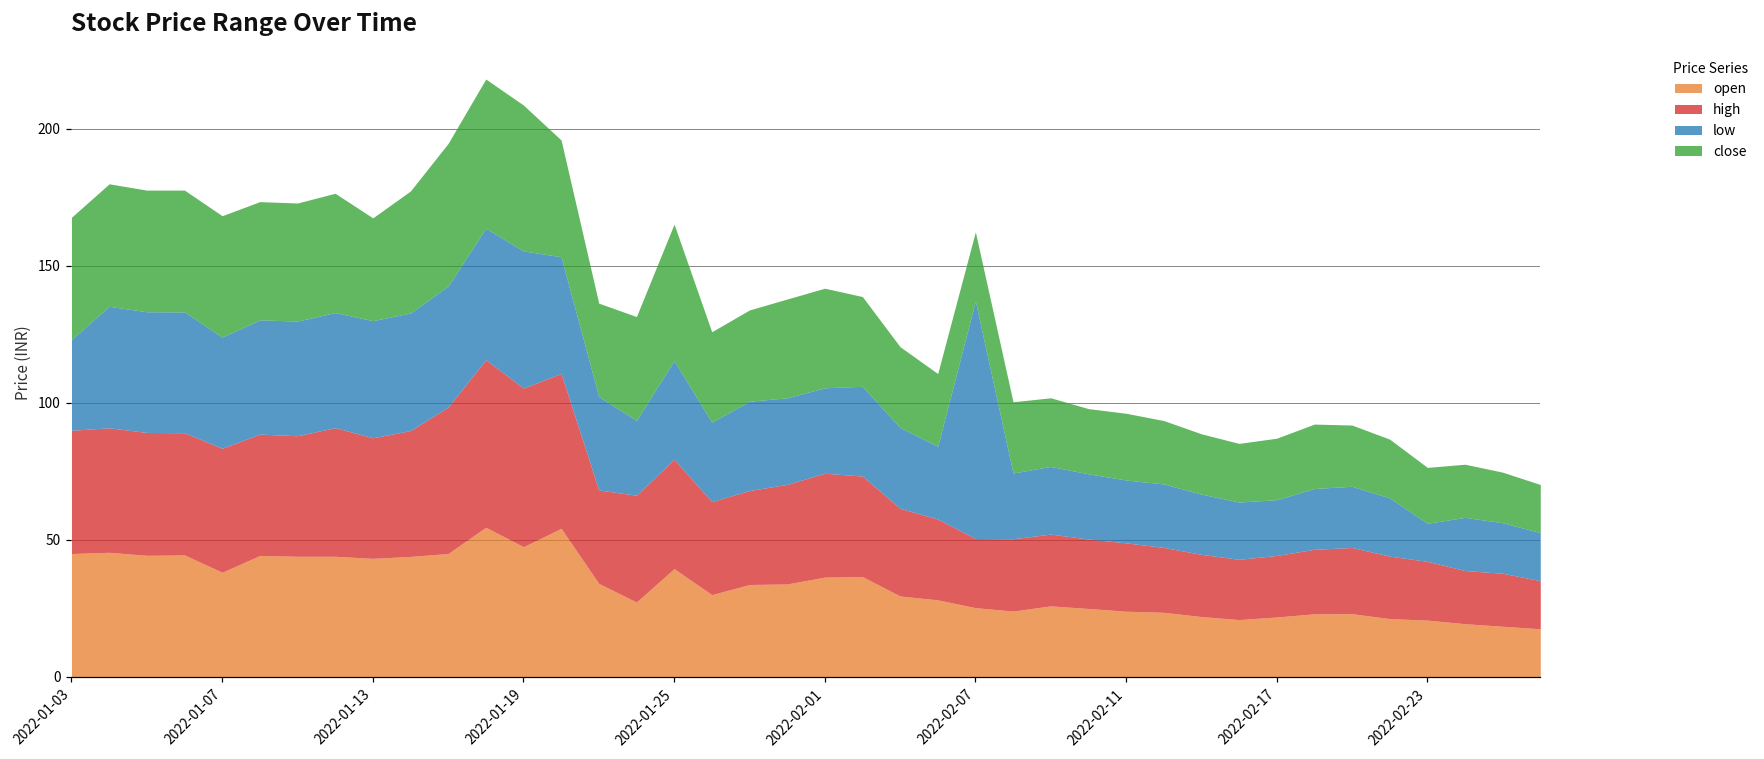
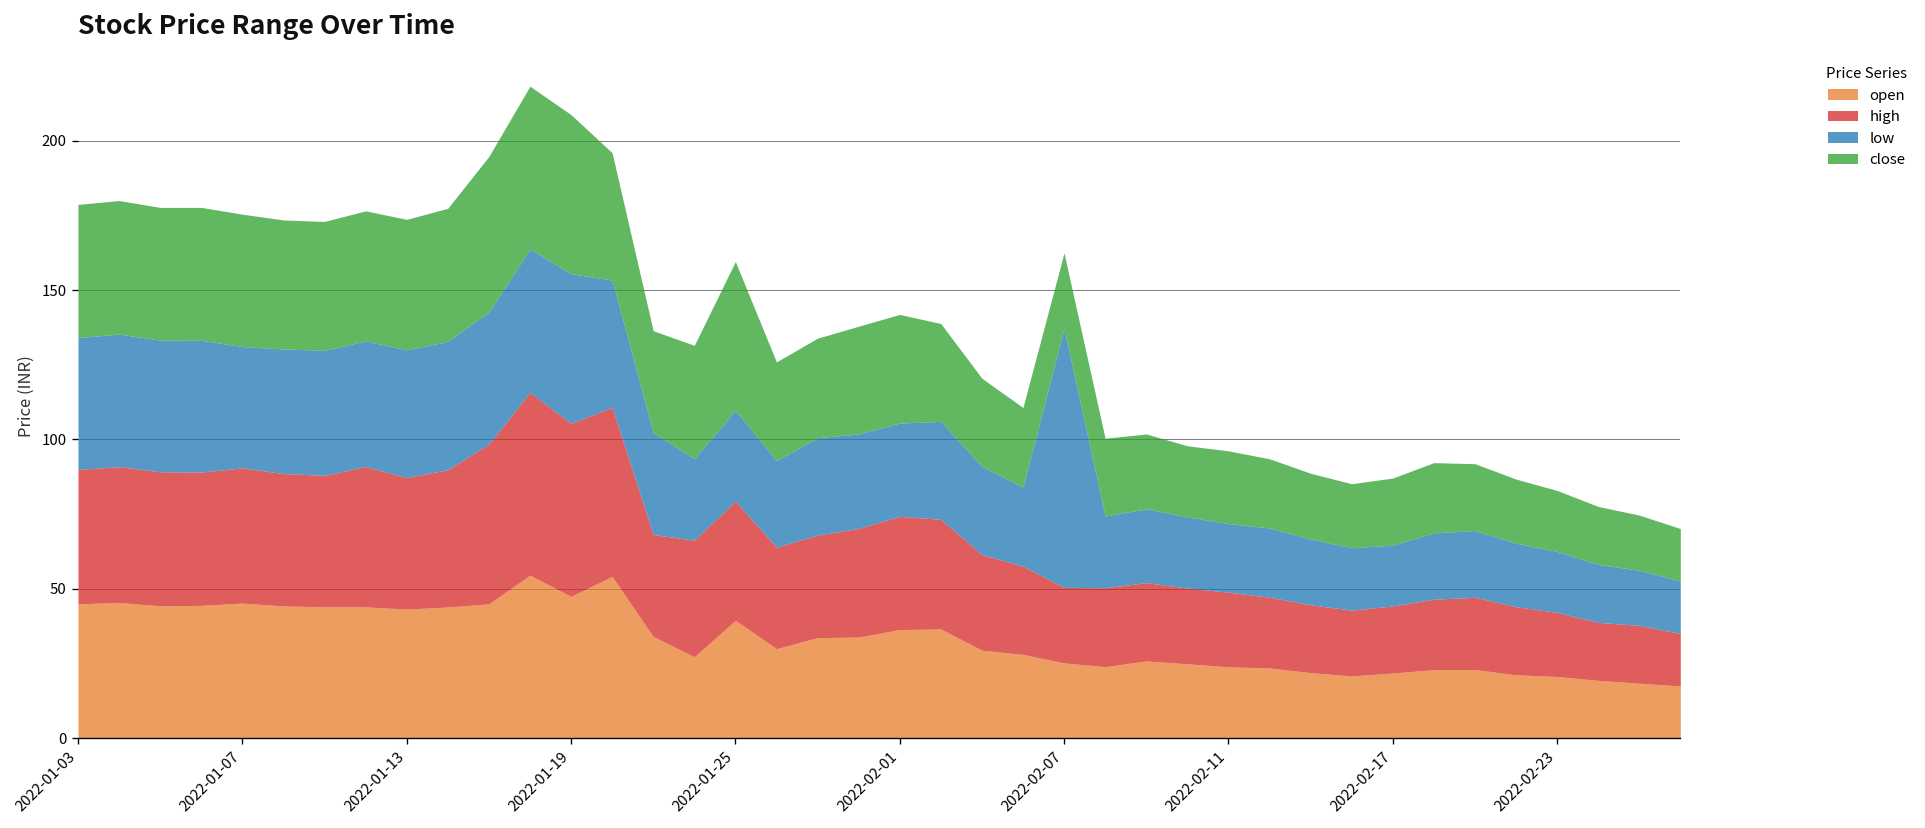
  {
    "open": {
      "2022-01-03": 45,
-     "2022-01-07": 38,
+     "2022-01-07": 45,
      "2022-01-13": 43,
      "2022-01-19": 48,
      "2022-01-25": 40,
      "2022-02-01": 36,
      "2022-02-07": 25,
      "2022-02-11": 24,
      "2022-02-17": 22,
      "2022-02-23": 21
    },
    "high": {
      "2022-01-03": 45,
      "2022-01-07": 45,
      "2022-01-13": 44,
      "2022-01-19": 58,
      "2022-01-25": 40,
      "2022-02-01": 38,
      "2022-02-07": 25,
      "2022-02-11": 25,
      "2022-02-17": 22,
      "2022-02-23": 21
    },
    "low": {
-     "2022-01-03": 33,
+     "2022-01-03": 44,
      "2022-01-07": 41,
      "2022-01-13": 43,
      "2022-01-19": 50,
-     "2022-01-25": 36,
+     "2022-01-25": 30,
      "2022-02-01": 31,
      "2022-02-07": 87,
      "2022-02-11": 23,
      "2022-02-17": 20,
-     "2022-02-23": 14
+     "2022-02-23": 20
    },
    "close": {
      "2022-01-03": 45,
      "2022-01-07": 44,
-     "2022-01-13": 38,
+     "2022-01-13": 44,
      "2022-01-19": 53,
      "2022-01-25": 50,
      "2022-02-01": 36,
      "2022-02-07": 25,
      "2022-02-11": 24,
      "2022-02-17": 22,
      "2022-02-23": 20
    }
  }
